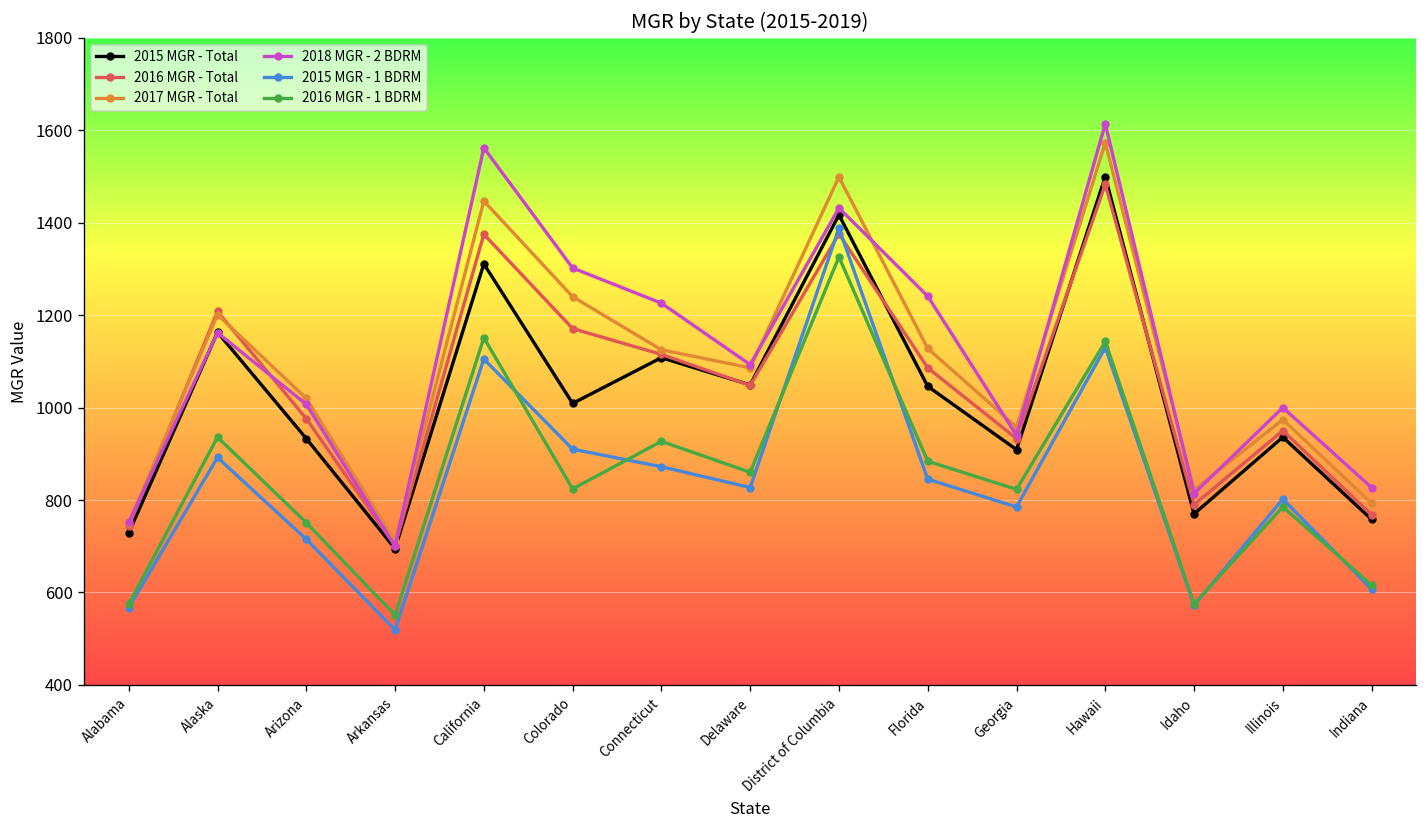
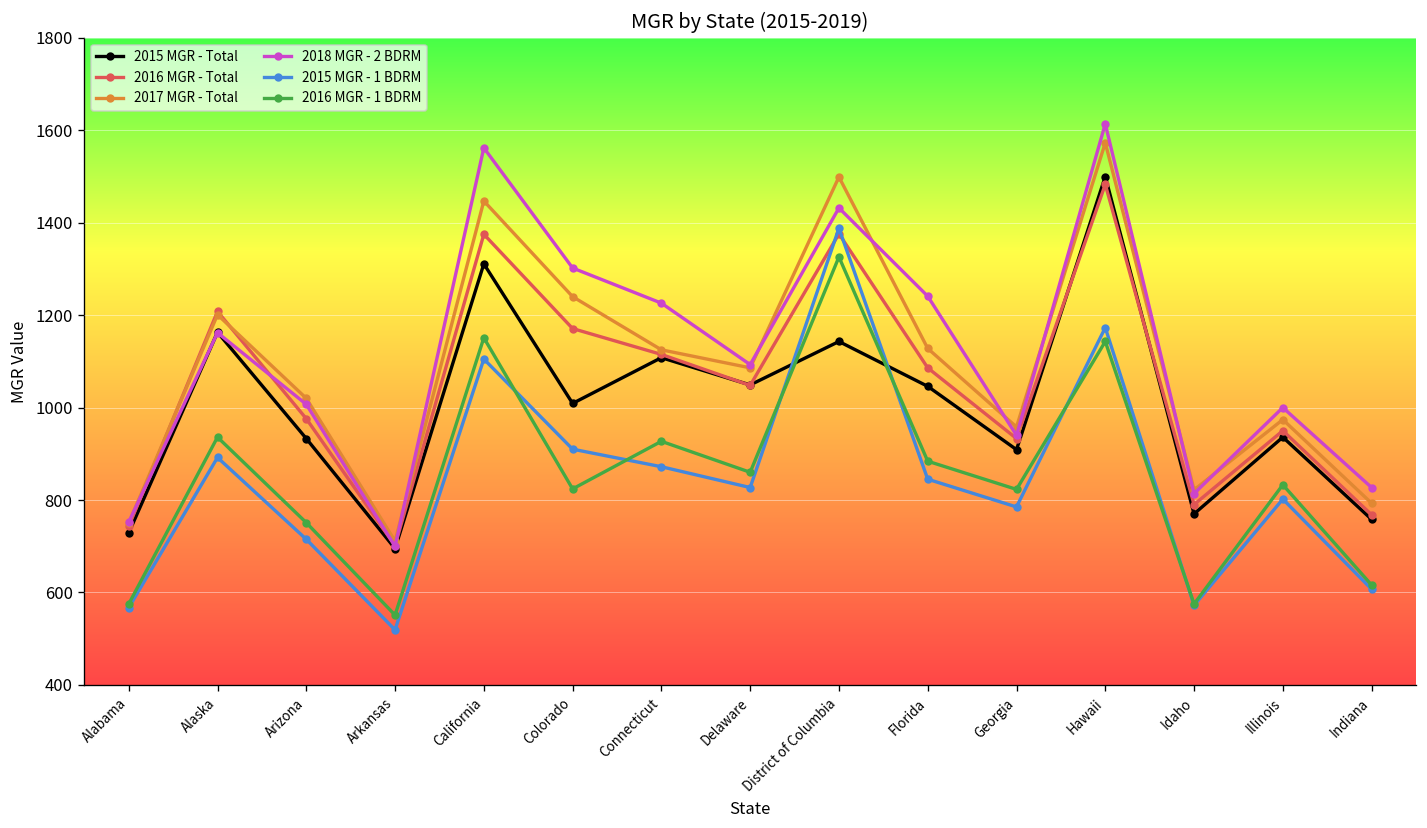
  {
    "2015 MGR - Total": {
      "Alabama": 730,
      "Arizona": 930,
      "California": 1310,
      "Colorado": 1010,
      "Connecticut": 1110,
-     "District of Columbia": 1420,
+     "District of Columbia": 1140,
      "Florida": 1050,
      "Georgia": 910,
      "Hawaii": 1500,
      "Idaho": 770,
      "Illinois": 940,
      "Indiana": 760
    },
    "2016 MGR - Total": {
      "Alabama": 740,
      "Alaska": 1210,
      "Arizona": 980,
      "California": 1380,
      "Colorado": 1170,
      "Connecticut": 1120,
      "District of Columbia": 1380,
      "Florida": 1090,
      "Georgia": 930,
      "Hawaii": 1480,
      "Idaho": 790,
      "Illinois": 950,
      "Indiana": 770
    },
    "2017 MGR - Total": {
      "Alaska": 1200,
      "Arizona": 1020,
      "Arkansas": 710,
      "California": 1450,
      "Colorado": 1240,
      "Connecticut": 1130,
      "Delaware": 1090,
      "District of Columbia": 1500,
      "Florida": 1130,
      "Georgia": 960,
      "Hawaii": 1570,
      "Idaho": 820,
      "Illinois": 970,
      "Indiana": 790
    },
    "2018 MGR - 2 BDRM": {
      "Arizona": 1010,
      "California": 1560,
      "Colorado": 1300,
      "Connecticut": 1230,
      "Delaware": 1090,
      "District of Columbia": 1430,
      "Florida": 1240,
      "Georgia": 940,
      "Hawaii": 1610,
      "Idaho": 810,
      "Illinois": 1000,
      "Indiana": 830
    },
    "2015 MGR - 1 BDRM": {
      "Alabama": 570,
      "Alaska": 890,
      "Arizona": 720,
      "Arkansas": 520,
      "California": 1110,
      "Colorado": 910,
      "Connecticut": 870,
      "Delaware": 830,
      "District of Columbia": 1390,
      "Florida": 850,
      "Georgia": 790,
-     "Hawaii": 1130,
+     "Hawaii": 1170,
      "Illinois": 800,
      "Indiana": 610
    },
    "2016 MGR - 1 BDRM": {
      "Alabama": 580,
      "Alaska": 940,
      "Arizona": 750,
      "Arkansas": 550,
      "California": 1150,
      "Colorado": 820,
      "Connecticut": 930,
      "Delaware": 860,
      "District of Columbia": 1330,
      "Florida": 880,
      "Georgia": 820,
      "Hawaii": 1140,
-     "Illinois": 790,
+     "Illinois": 830,
      "Indiana": 620
    }
  }
